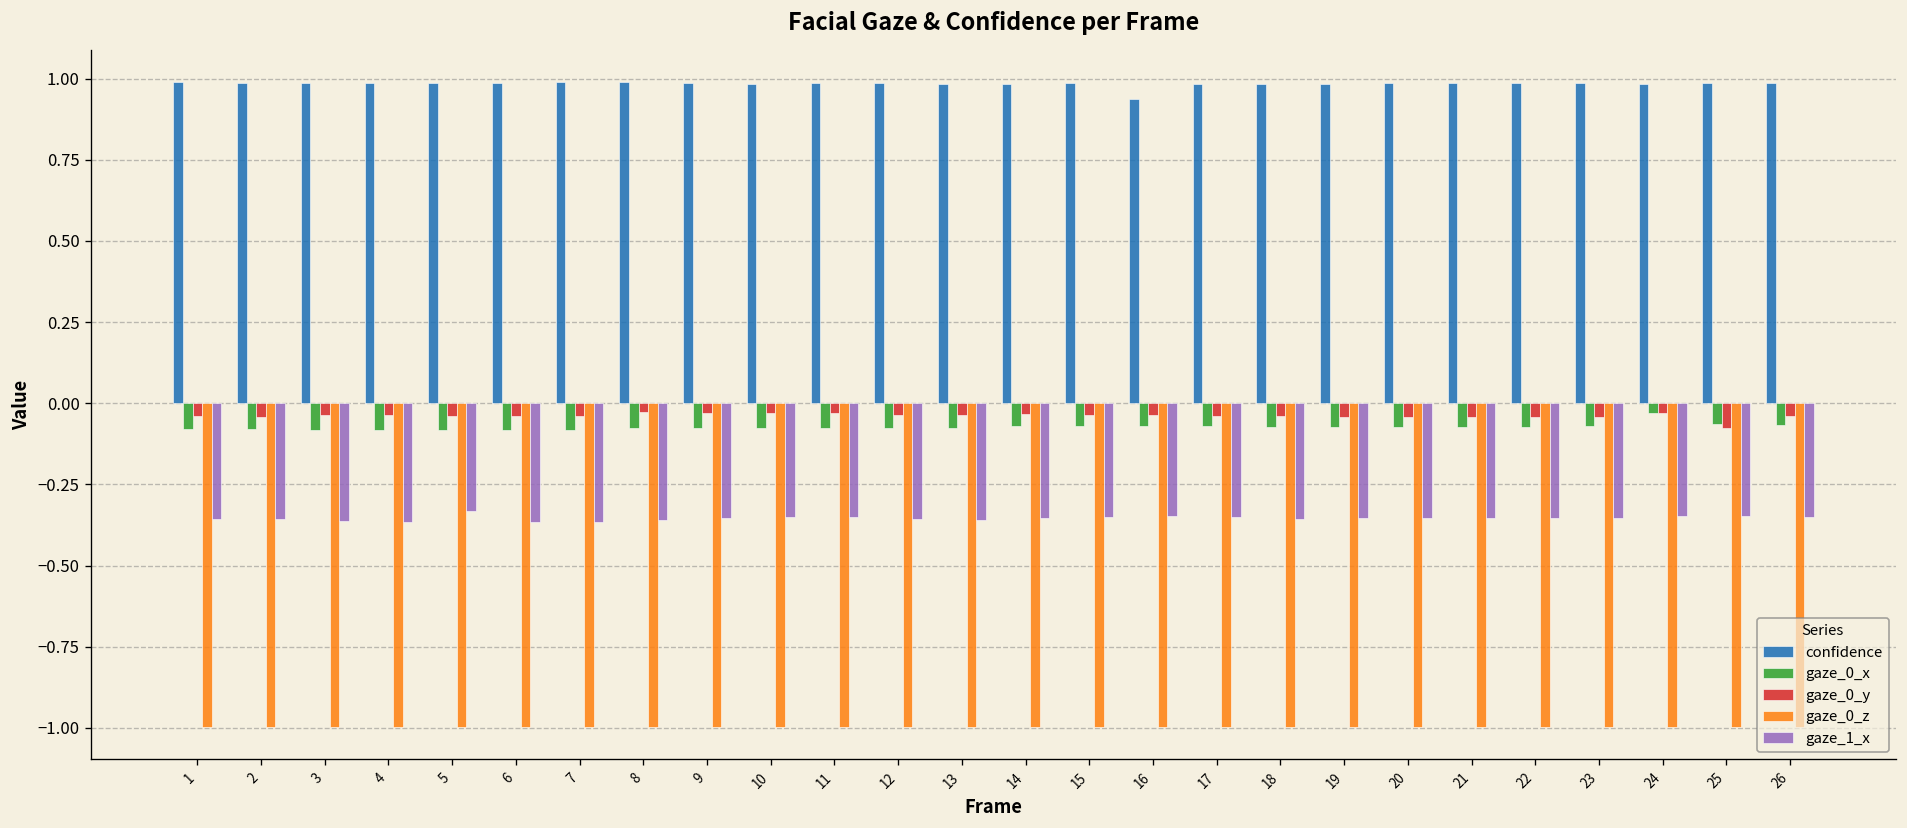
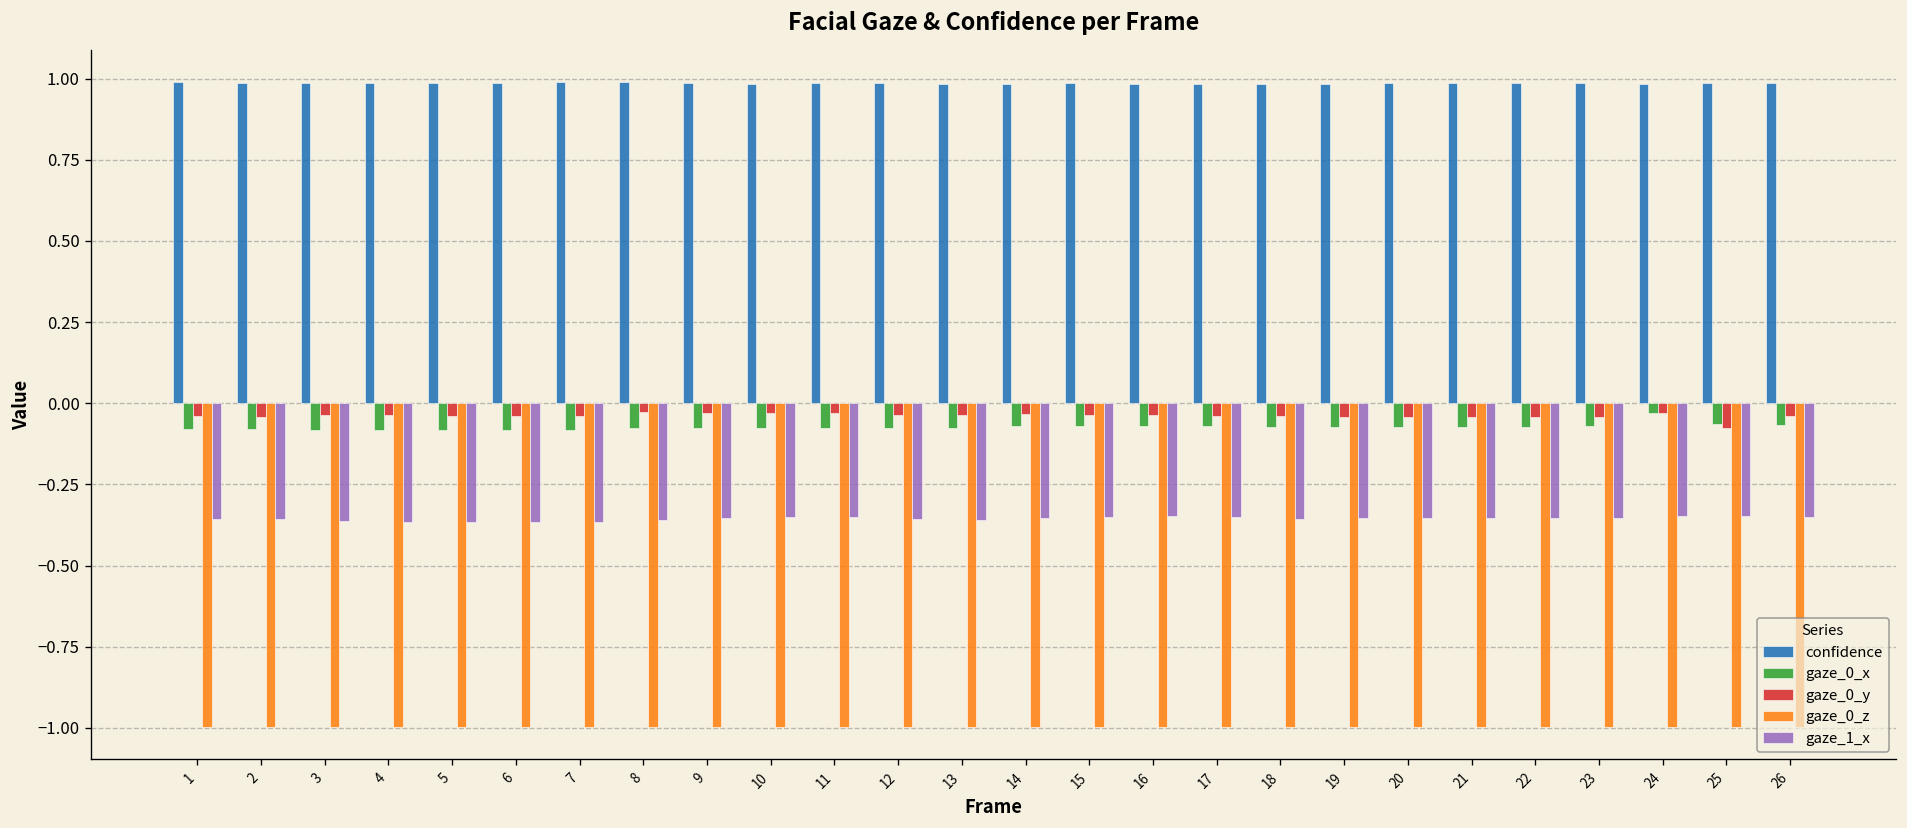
  {
    "confidence": {
      "1": 0.99,
      "2": 0.99,
      "3": 0.99,
      "4": 0.99,
      "5": 0.99,
      "6": 0.99,
      "7": 0.99,
      "8": 0.99,
      "9": 0.99,
      "10": 0.98,
      "11": 0.99,
      "12": 0.99,
      "13": 0.99,
      "14": 0.98,
      "15": 0.99,
-     "16": 0.94,
+     "16": 0.98,
      "17": 0.98,
      "18": 0.98,
      "19": 0.98,
      "20": 0.99,
      "21": 0.99,
      "22": 0.99,
      "23": 0.99,
      "24": 0.98,
      "25": 0.99,
      "26": 0.99
    },
    "gaze_0_x": {
      "1": -0.08,
      "2": -0.08,
      "3": -0.08,
      "4": -0.08,
      "5": -0.08,
      "6": -0.08,
      "7": -0.08,
      "8": -0.08,
      "9": -0.07,
      "10": -0.07,
      "11": -0.07,
      "12": -0.08,
      "13": -0.08,
      "14": -0.07,
      "15": -0.07,
      "16": -0.07,
      "17": -0.07,
      "18": -0.07,
      "19": -0.07,
      "20": -0.07,
      "21": -0.07,
      "22": -0.07,
      "23": -0.07,
      "24": -0.03,
      "25": -0.06,
      "26": -0.07
    },
    "gaze_0_y": {
      "1": -0.04,
      "2": -0.04,
      "3": -0.04,
      "4": -0.04,
      "5": -0.04,
      "6": -0.04,
      "7": -0.04,
      "8": -0.03,
      "9": -0.03,
      "10": -0.03,
      "11": -0.03,
      "12": -0.04,
      "13": -0.04,
      "14": -0.03,
      "15": -0.04,
      "16": -0.04,
      "17": -0.04,
      "18": -0.04,
      "19": -0.04,
      "20": -0.04,
      "21": -0.04,
      "22": -0.04,
      "23": -0.04,
      "24": -0.03,
      "25": -0.08,
      "26": -0.04
    },
    "gaze_0_z": {
      "1": -1.00,
      "2": -1.00,
      "3": -1.00,
      "4": -1.00,
      "5": -1.00,
      "6": -1.00,
      "7": -1.00,
      "8": -1.00,
      "9": -1.00,
      "10": -1.00,
      "11": -1.00,
      "12": -1.00,
      "13": -1.00,
      "14": -1.00,
      "15": -1.00,
      "16": -1.00,
      "17": -1.00,
      "18": -1.00,
      "19": -1.00,
      "20": -1.00,
      "21": -1.00,
      "22": -1.00,
      "23": -1.00,
      "24": -1.00,
      "25": -1.00
    },
    "gaze_1_x": {
      "1": -0.36,
      "2": -0.36,
      "3": -0.36,
      "4": -0.37,
-     "5": -0.33,
+     "5": -0.37,
      "6": -0.37,
      "7": -0.37,
      "8": -0.36,
      "9": -0.35,
      "10": -0.35,
      "11": -0.35,
      "12": -0.36,
      "13": -0.36,
      "14": -0.35,
      "15": -0.35,
      "16": -0.35,
      "17": -0.35,
      "18": -0.36,
      "19": -0.35,
      "20": -0.35,
      "21": -0.35,
      "22": -0.35,
      "23": -0.35,
      "24": -0.35,
      "25": -0.35,
      "26": -0.35
    }
  }
